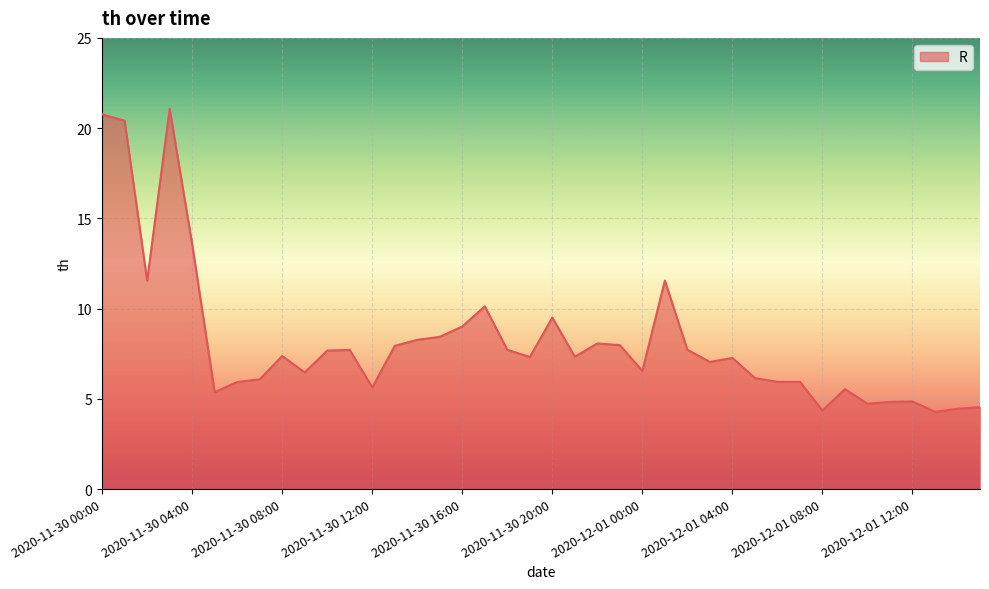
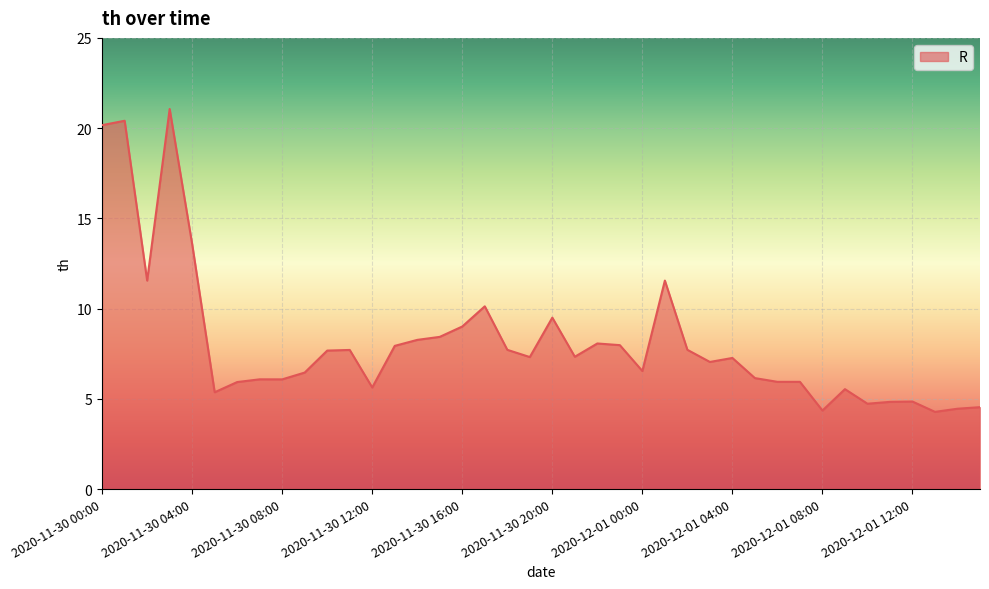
  {
-   "2020-11-30 00:00": 20.8,
+   "2020-11-30 00:00": 20.2,
    "2020-11-30 04:00": 13.6,
-   "2020-11-30 08:00": 7.4,
+   "2020-11-30 08:00": 6.1,
    "2020-11-30 12:00": 5.6,
    "2020-11-30 16:00": 9.0,
    "2020-11-30 20:00": 9.5,
    "2020-12-01 00:00": 6.5,
    "2020-12-01 04:00": 7.3,
    "2020-12-01 08:00": 4.3,
    "2020-12-01 12:00": 4.8
  }
